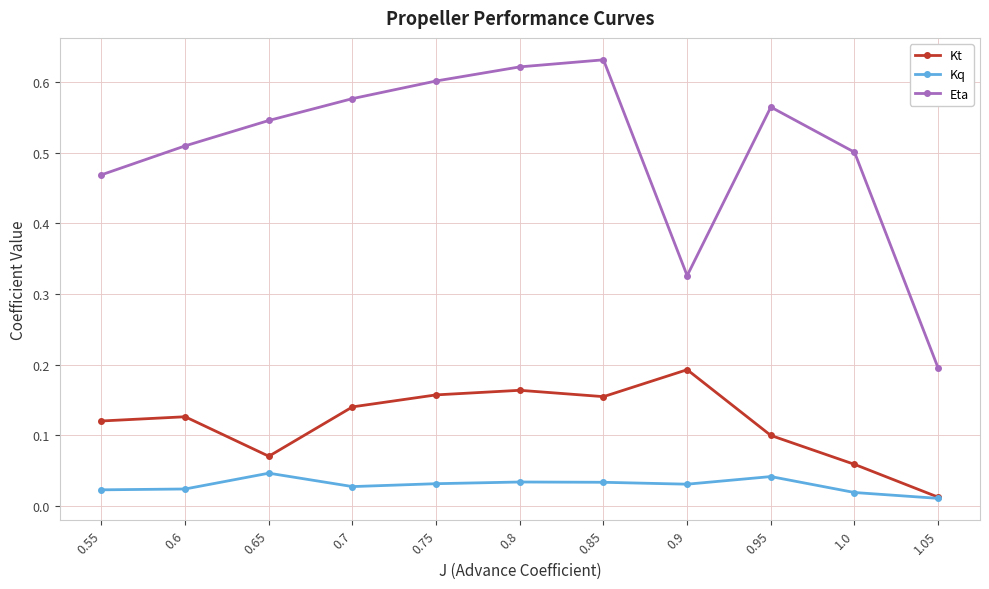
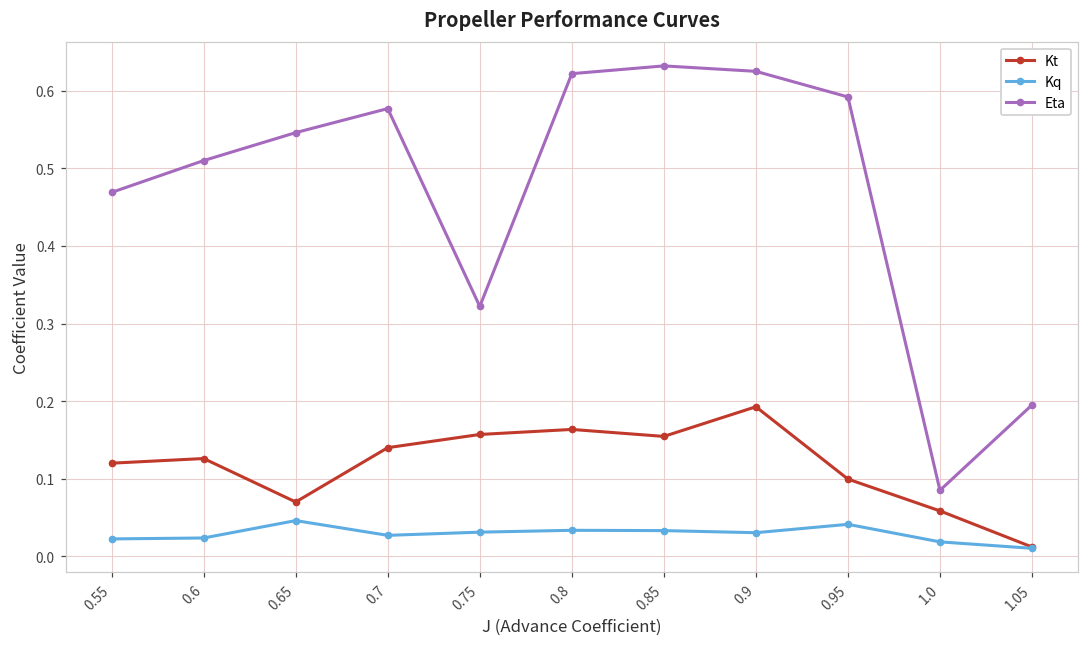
  {
    "Kt": {
      "0.55": 0.12,
      "0.6": 0.13,
      "0.65": 0.07,
      "0.7": 0.14,
      "0.75": 0.16,
      "0.8": 0.16,
      "0.85": 0.15,
      "0.9": 0.19,
      "0.95": 0.10,
      "1.0": 0.06
    },
    "Kq": {
      "0.55": 0.02,
      "0.6": 0.02,
      "0.65": 0.05,
      "0.7": 0.03,
      "0.75": 0.03,
      "0.8": 0.03,
      "0.85": 0.03,
      "0.9": 0.03,
      "0.95": 0.04,
      "1.0": 0.02
    },
    "Eta": {
      "0.55": 0.47,
      "0.6": 0.51,
      "0.65": 0.55,
      "0.7": 0.58,
-     "0.75": 0.60,
+     "0.75": 0.32,
      "0.8": 0.62,
      "0.85": 0.63,
-     "0.9": 0.33,
-     "0.95": 0.57,
-     "1.0": 0.50,
+     "0.9": 0.63,
+     "0.95": 0.59,
+     "1.0": 0.09,
      "1.05": 0.20
    }
  }
